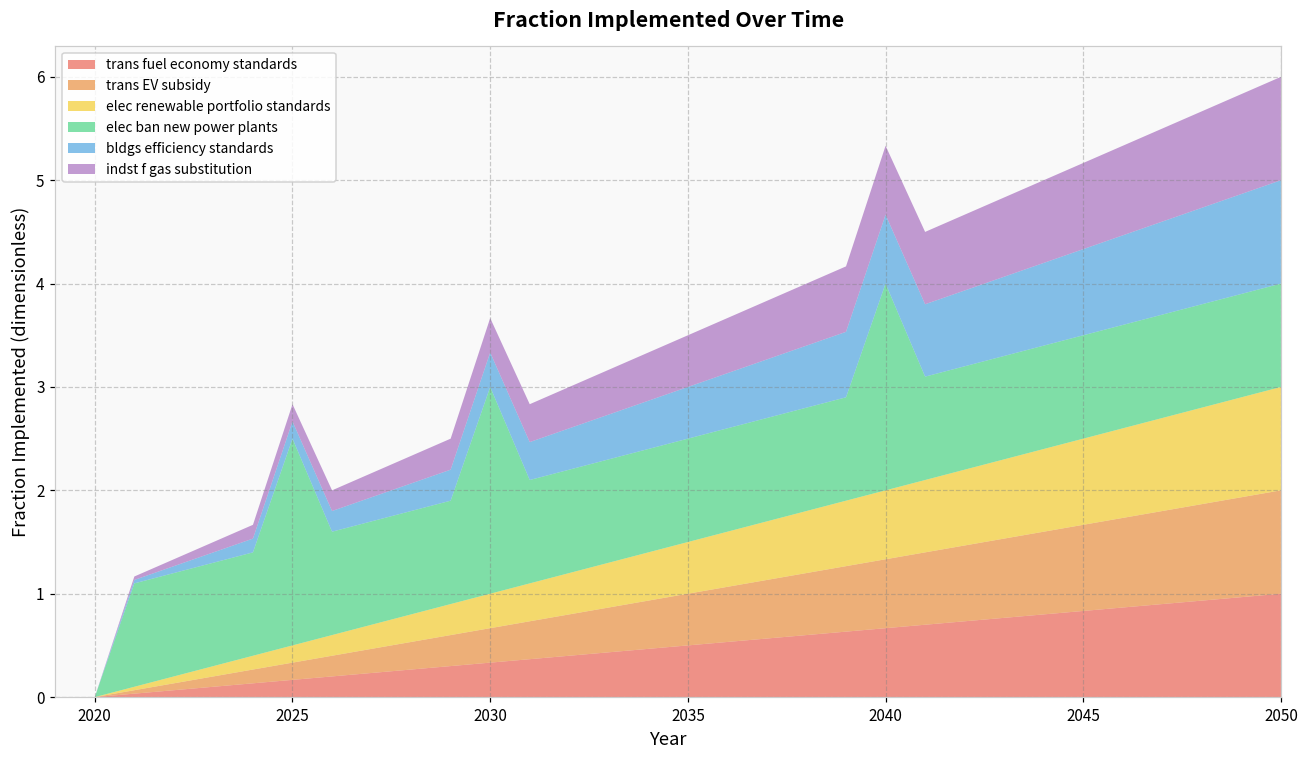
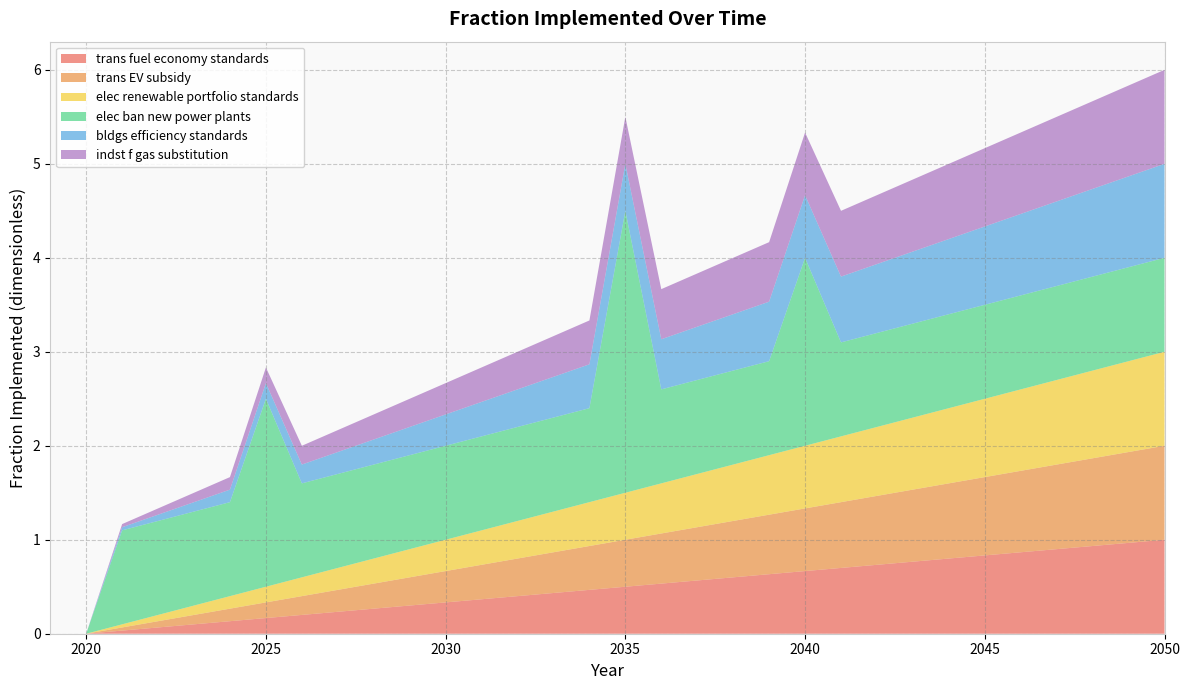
  {
    "elec renewable portfolio standards": {
      "2025": 0.2,
      "2030": 0.3,
      "2035": 0.5,
      "2040": 0.7,
      "2045": 0.8,
      "2050": 1
    },
    "elec ban new power plants": {
      "2025": 2,
-     "2030": 2,
-     "2035": 1,
+     "2030": 1,
+     "2035": 3,
      "2040": 2,
      "2045": 1,
      "2050": 1
    },
    "bldgs efficiency standards": {
      "2025": 0.2,
      "2030": 0.3,
      "2035": 0.5,
      "2040": 0.7,
      "2045": 0.8,
      "2050": 1
    },
    "indst f gas substitution": {
      "2025": 0.2,
      "2030": 0.3,
      "2035": 0.5,
      "2040": 0.7,
      "2045": 0.8,
      "2050": 1
    }
  }
